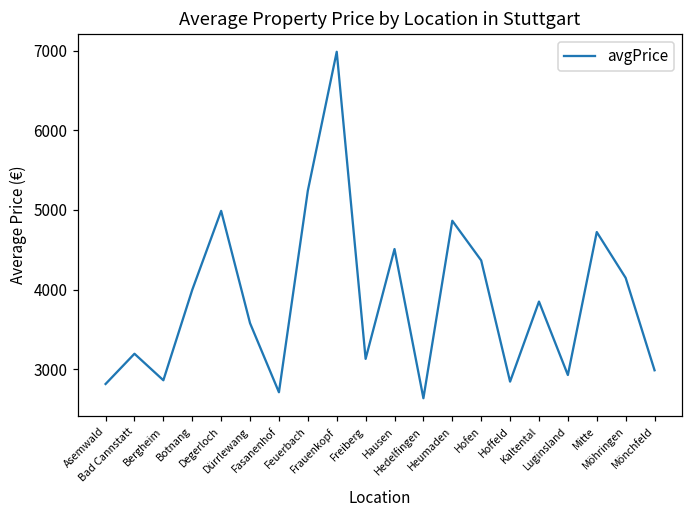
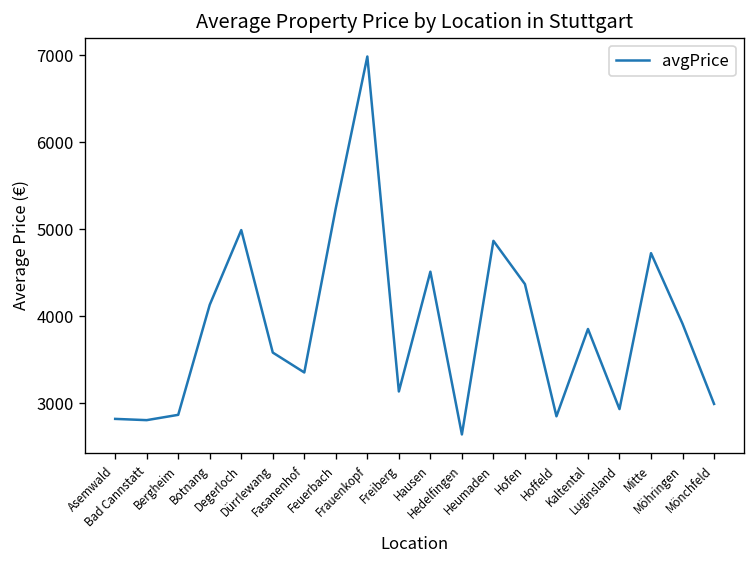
  {
    "Asemwald": 2800,
-   "Bad Cannstatt": 3200,
+   "Bad Cannstatt": 2800,
    "Bergheim": 2900,
-   "Botnang": 4000,
+   "Botnang": 4100,
    "Degerloch": 5000,
    "Dürrlewang": 3600,
-   "Fasanenhof": 2700,
+   "Fasanenhof": 3400,
    "Feuerbach": 5200,
    "Frauenkopf": 7000,
    "Freiberg": 3100,
    "Hausen": 4500,
    "Hedelfingen": 2600,
    "Heumaden": 4900,
    "Hofen": 4400,
    "Hoffeld": 2800,
    "Kaltental": 3900,
    "Luginsland": 2900,
    "Mitte": 4700,
-   "Möhringen": 4100,
+   "Möhringen": 3900,
    "Mönchfeld": 3000
  }
